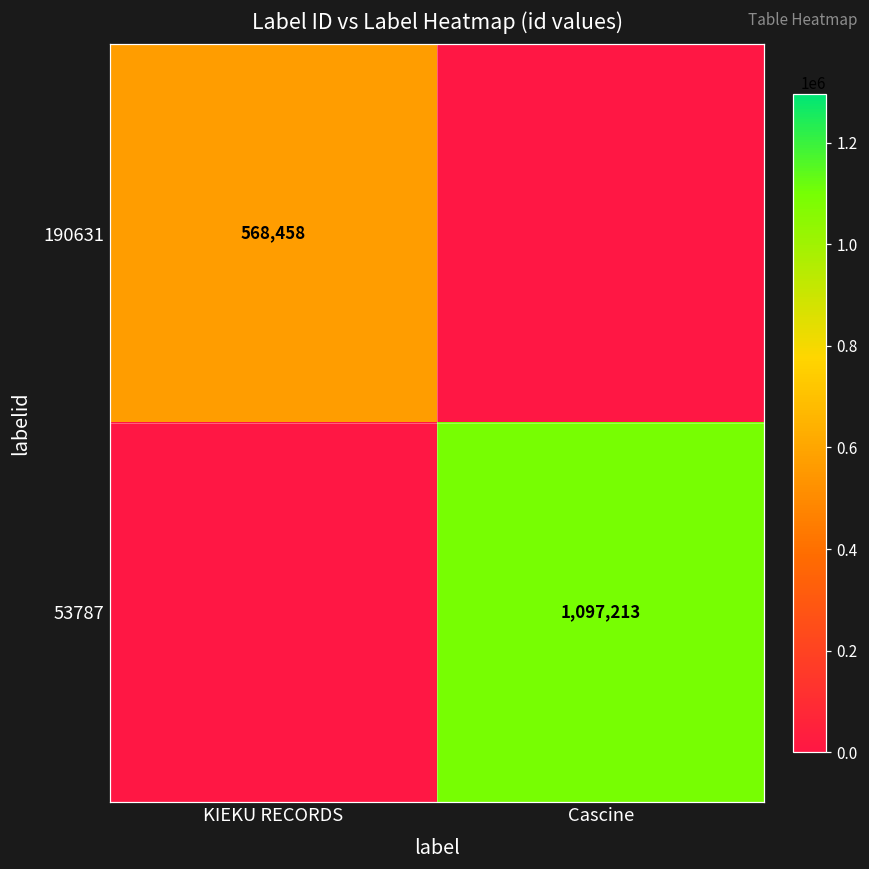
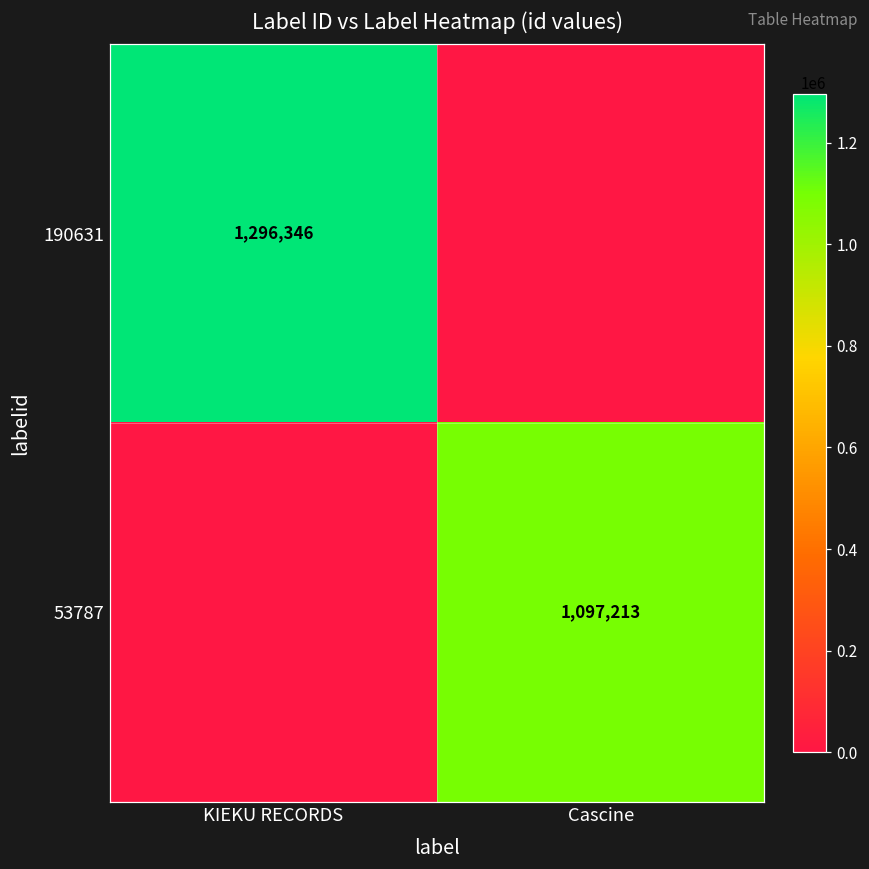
  {
    "190631": {
-     "KIEKU RECORDS": "568,458"
+     "KIEKU RECORDS": "1,296,346"
    },
    "53787": {
      "Cascine": "1,097,213"
    }
  }
